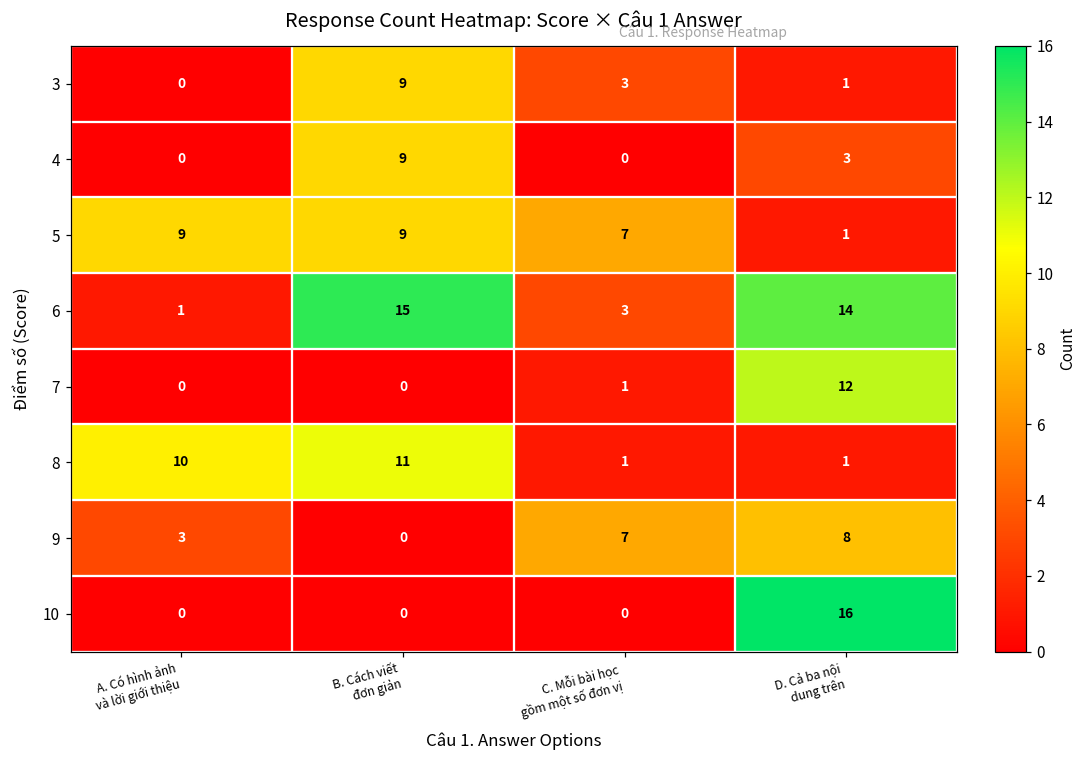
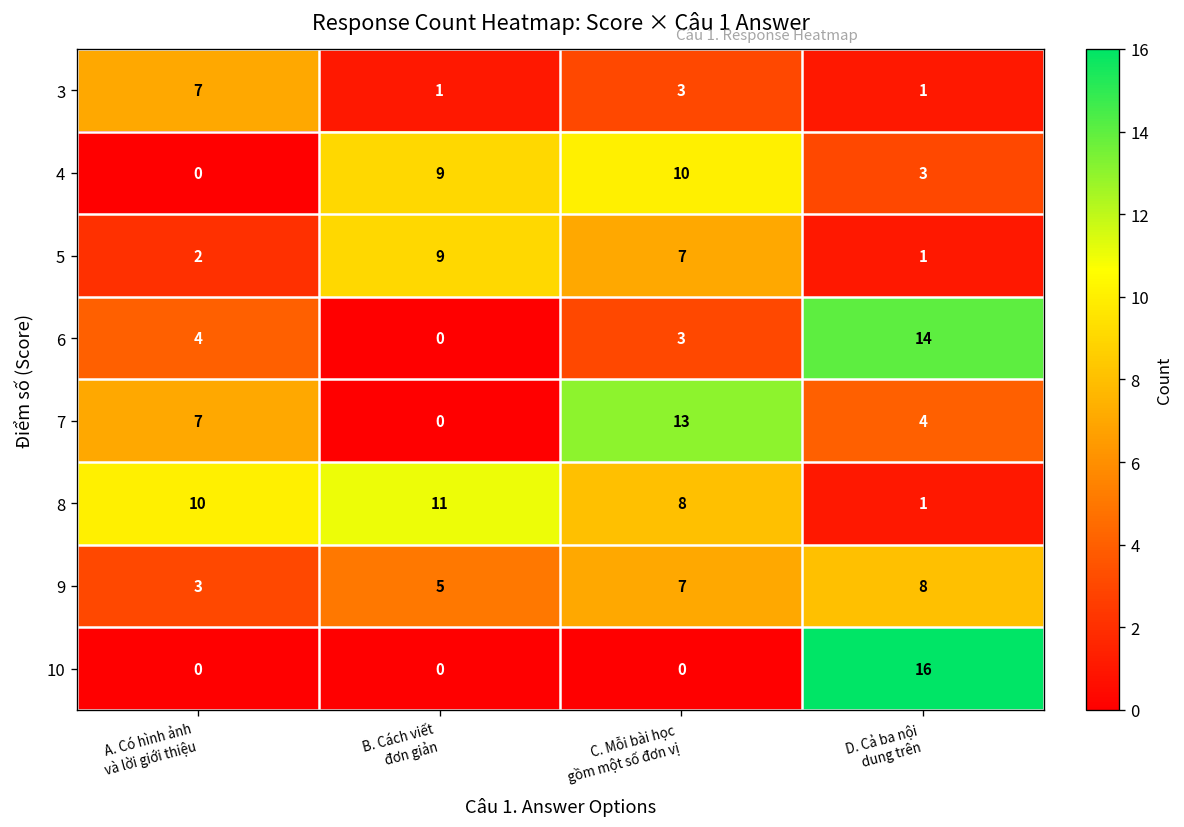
  {
    "3": {
-     "A. Có hình ảnh và lời giới thiệu": 0,
-     "B. Cách viết đơn giản": 9,
+     "A. Có hình ảnh và lời giới thiệu": 7,
+     "B. Cách viết đơn giản": 1,
      "C. Mỗi bài học gồm một số đơn vị": 3,
      "D. Cả ba nội dung trên": 1
    },
    "4": {
      "A. Có hình ảnh và lời giới thiệu": 0,
      "B. Cách viết đơn giản": 9,
-     "C. Mỗi bài học gồm một số đơn vị": 0,
+     "C. Mỗi bài học gồm một số đơn vị": 10,
      "D. Cả ba nội dung trên": 3
    },
    "5": {
-     "A. Có hình ảnh và lời giới thiệu": 9,
+     "A. Có hình ảnh và lời giới thiệu": 2,
      "B. Cách viết đơn giản": 9,
      "C. Mỗi bài học gồm một số đơn vị": 7,
      "D. Cả ba nội dung trên": 1
    },
    "6": {
-     "A. Có hình ảnh và lời giới thiệu": 1,
-     "B. Cách viết đơn giản": 15,
+     "A. Có hình ảnh và lời giới thiệu": 4,
+     "B. Cách viết đơn giản": 0,
      "C. Mỗi bài học gồm một số đơn vị": 3,
      "D. Cả ba nội dung trên": 14
    },
    "7": {
-     "A. Có hình ảnh và lời giới thiệu": 0,
+     "A. Có hình ảnh và lời giới thiệu": 7,
      "B. Cách viết đơn giản": 0,
-     "C. Mỗi bài học gồm một số đơn vị": 1,
-     "D. Cả ba nội dung trên": 12
+     "C. Mỗi bài học gồm một số đơn vị": 13,
+     "D. Cả ba nội dung trên": 4
    },
    "8": {
      "A. Có hình ảnh và lời giới thiệu": 10,
      "B. Cách viết đơn giản": 11,
-     "C. Mỗi bài học gồm một số đơn vị": 1,
+     "C. Mỗi bài học gồm một số đơn vị": 8,
      "D. Cả ba nội dung trên": 1
    },
    "9": {
      "A. Có hình ảnh và lời giới thiệu": 3,
-     "B. Cách viết đơn giản": 0,
+     "B. Cách viết đơn giản": 5,
      "C. Mỗi bài học gồm một số đơn vị": 7,
      "D. Cả ba nội dung trên": 8
    },
    "10": {
      "A. Có hình ảnh và lời giới thiệu": 0,
      "B. Cách viết đơn giản": 0,
      "C. Mỗi bài học gồm một số đơn vị": 0,
      "D. Cả ba nội dung trên": 16
    }
  }
